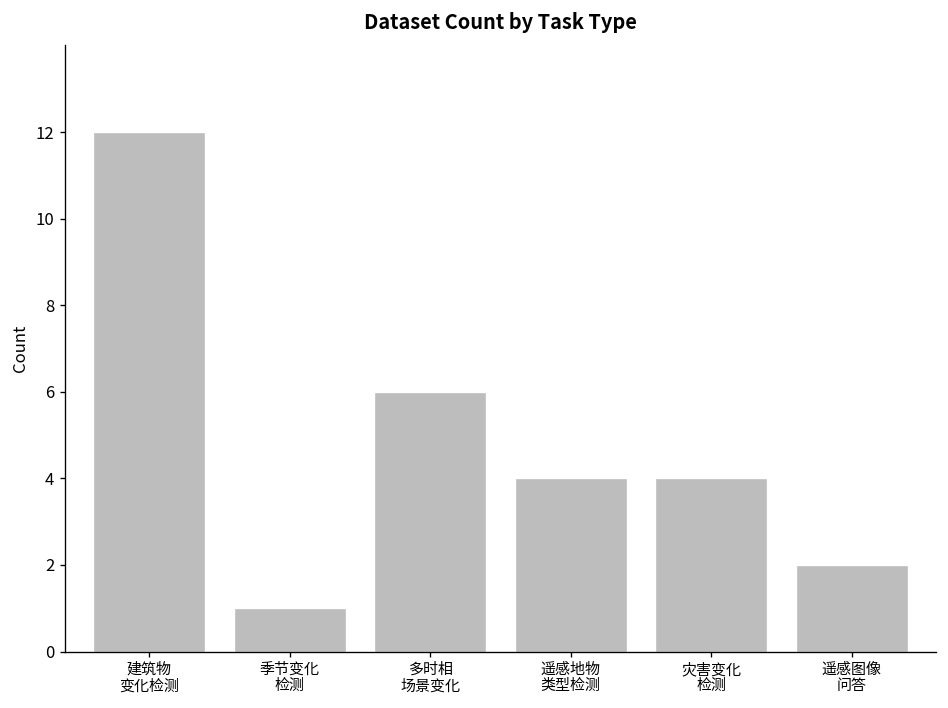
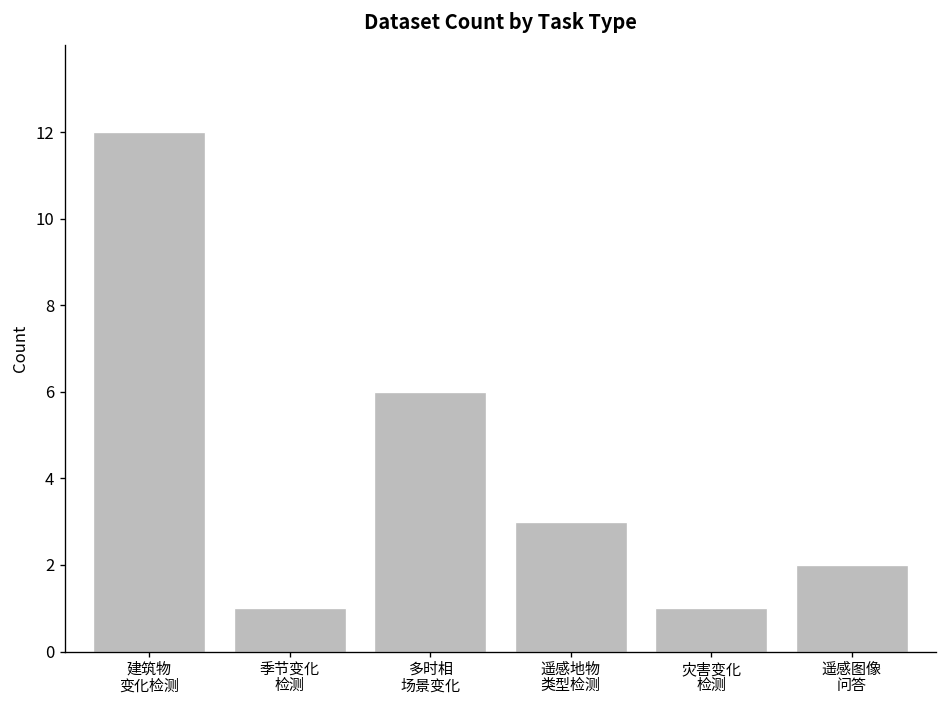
  {
    "建筑物 变化检测": 12,
    "季节变化 检测": 1,
    "多时相 场景变化": 6,
-   "遥感地物 类型检测": 4,
-   "灾害变化 检测": 4,
+   "遥感地物 类型检测": 3,
+   "灾害变化 检测": 1,
    "遥感图像 问答": 2
  }
